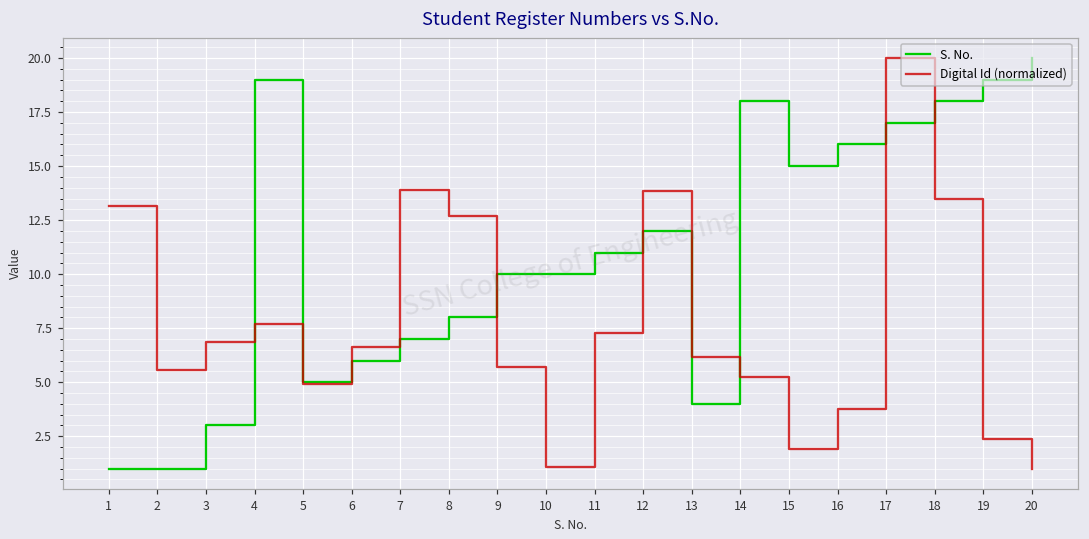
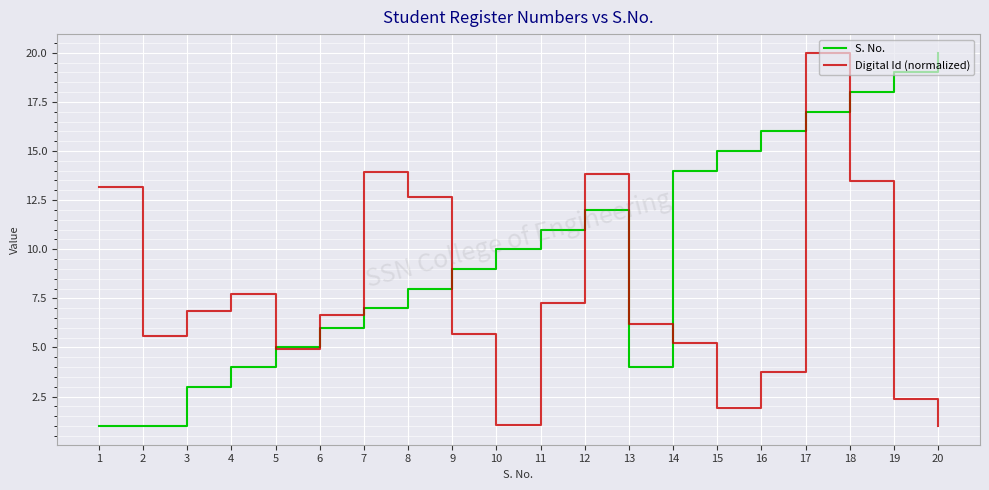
  {
    "S. No.": {
      "1": 1,
      "2": 1,
      "3": 3,
-     "4": 19,
+     "4": 4,
      "6": 6,
      "7": 7,
      "8": 8,
-     "9": 10,
+     "9": 9,
      "10": 10,
      "11": 11,
      "12": 12,
      "13": 4,
-     "14": 18,
+     "14": 14,
      "15": 15,
      "16": 16,
      "17": 17,
      "18": 18
    },
    "Digital Id (normalized)": {
      "1": 13.2,
      "2": 5.6,
      "3": 6.9,
      "4": 7.7,
      "6": 6.6,
      "7": 14,
      "8": 12.7,
      "9": 5.7,
      "10": 1,
      "11": 7.3,
      "12": 13.8,
      "13": 6.2,
      "14": 5.2,
      "15": 2,
      "16": 3.7,
      "17": 20,
      "18": 13.5,
      "19": 2.4,
      "20": 1
    }
  }
